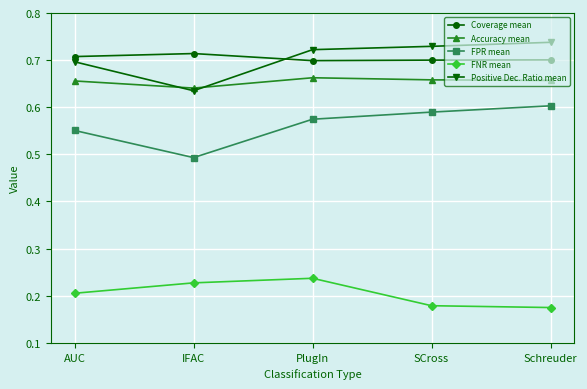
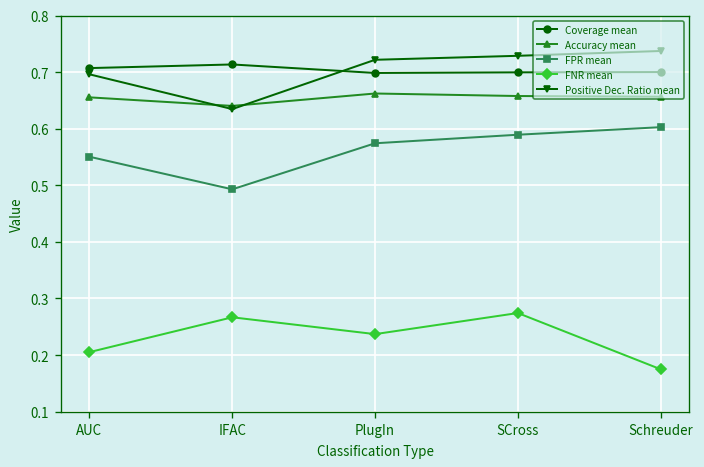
  {
    "FNR mean": {
      "AUC": 0.21,
-     "IFAC": 0.23,
+     "IFAC": 0.27,
      "PlugIn": 0.24,
-     "SCross": 0.18,
+     "SCross": 0.27,
      "Schreuder": 0.17
    }
  }
